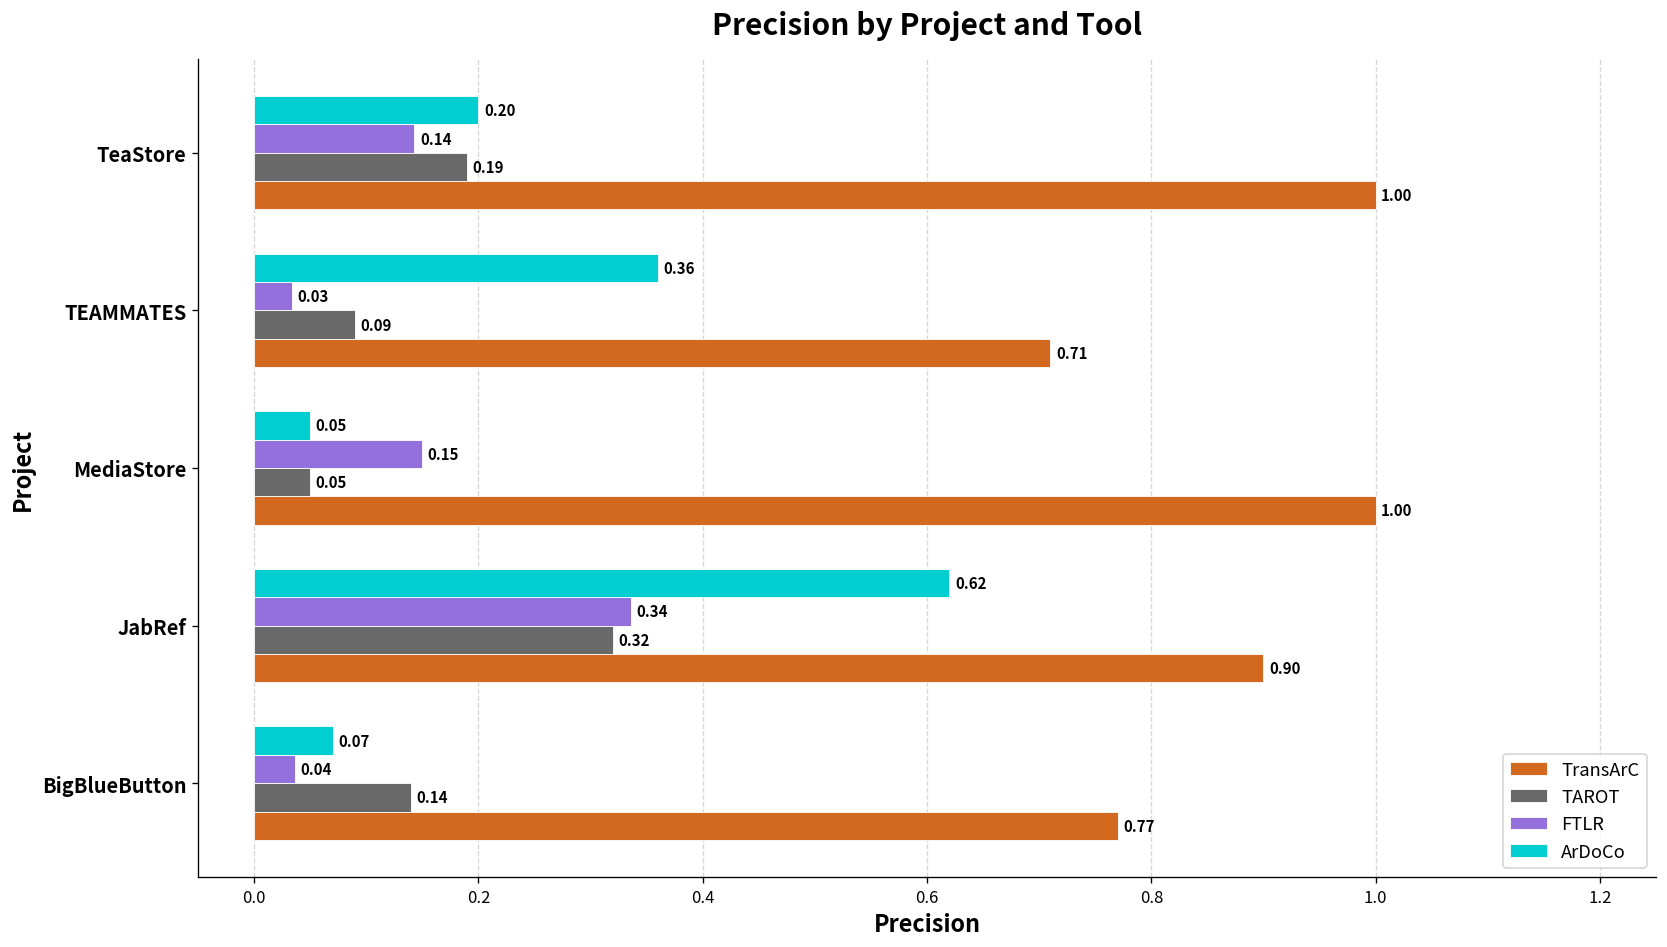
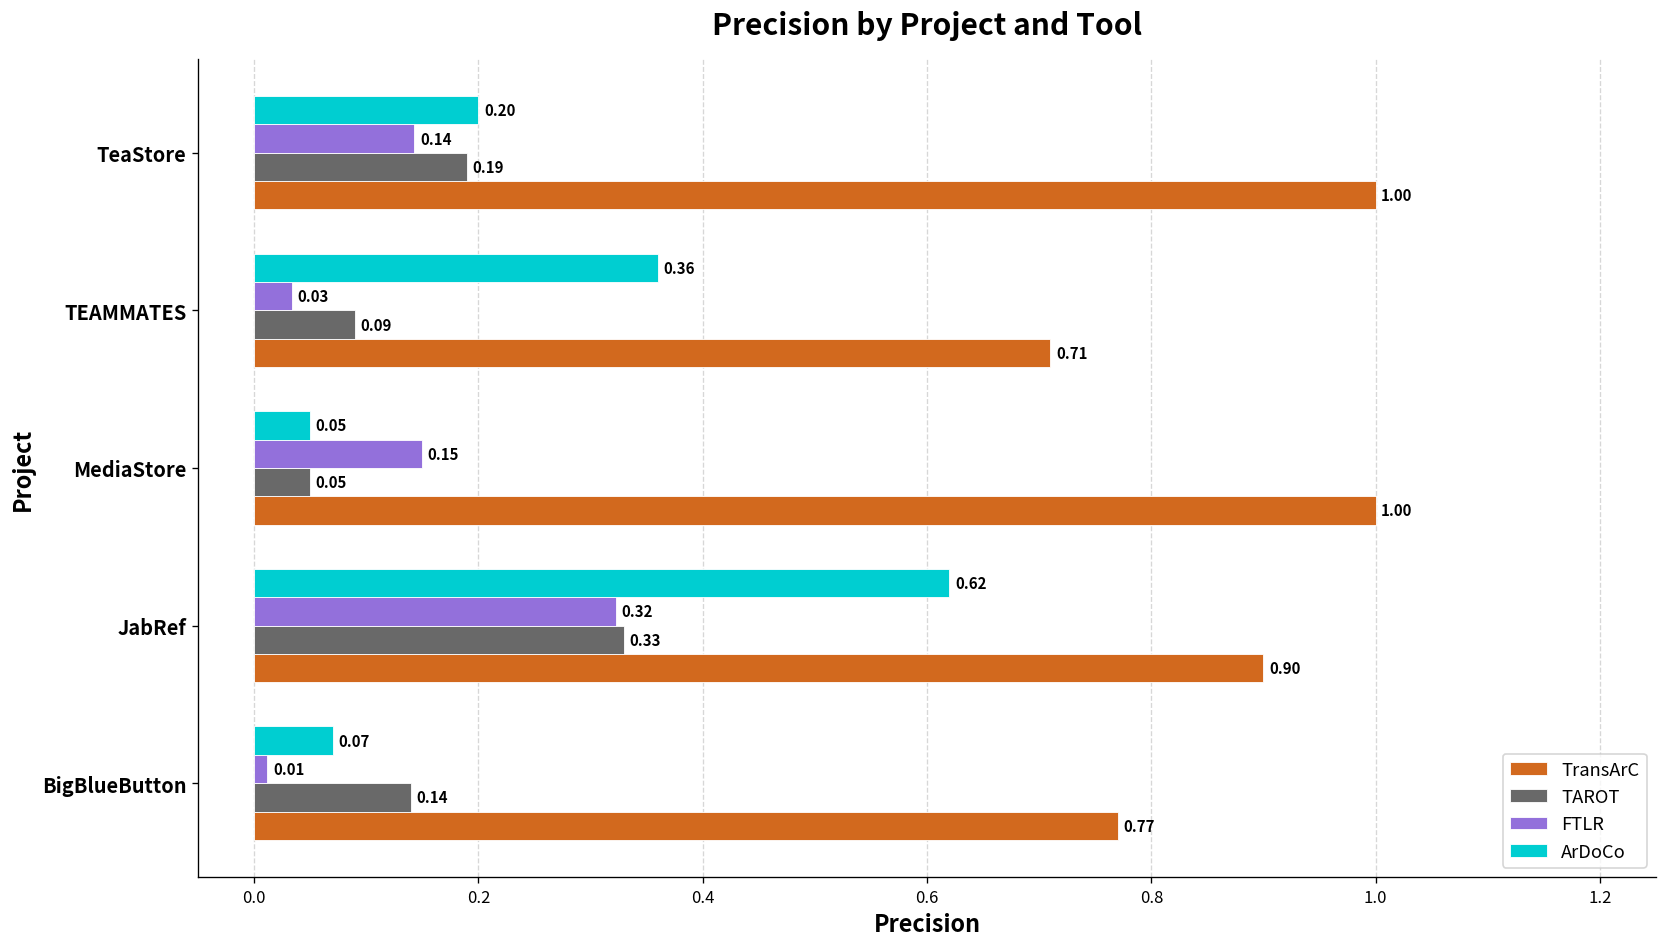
  {
    "TransArC": {
      "TeaStore": 1.00,
      "TEAMMATES": 0.71,
      "MediaStore": 1.00,
      "JabRef": 0.90,
      "BigBlueButton": 0.77
    },
    "TAROT": {
      "TeaStore": 0.19,
      "TEAMMATES": 0.09,
      "MediaStore": 0.05,
-     "JabRef": 0.32,
+     "JabRef": 0.33,
      "BigBlueButton": 0.14
    },
    "FTLR": {
      "TeaStore": 0.14,
      "TEAMMATES": 0.03,
      "MediaStore": 0.15,
-     "JabRef": 0.34,
-     "BigBlueButton": 0.04
+     "JabRef": 0.32,
+     "BigBlueButton": 0.01
    },
    "ArDoCo": {
      "TeaStore": 0.20,
      "TEAMMATES": 0.36,
      "MediaStore": 0.05,
      "JabRef": 0.62,
      "BigBlueButton": 0.07
    }
  }
